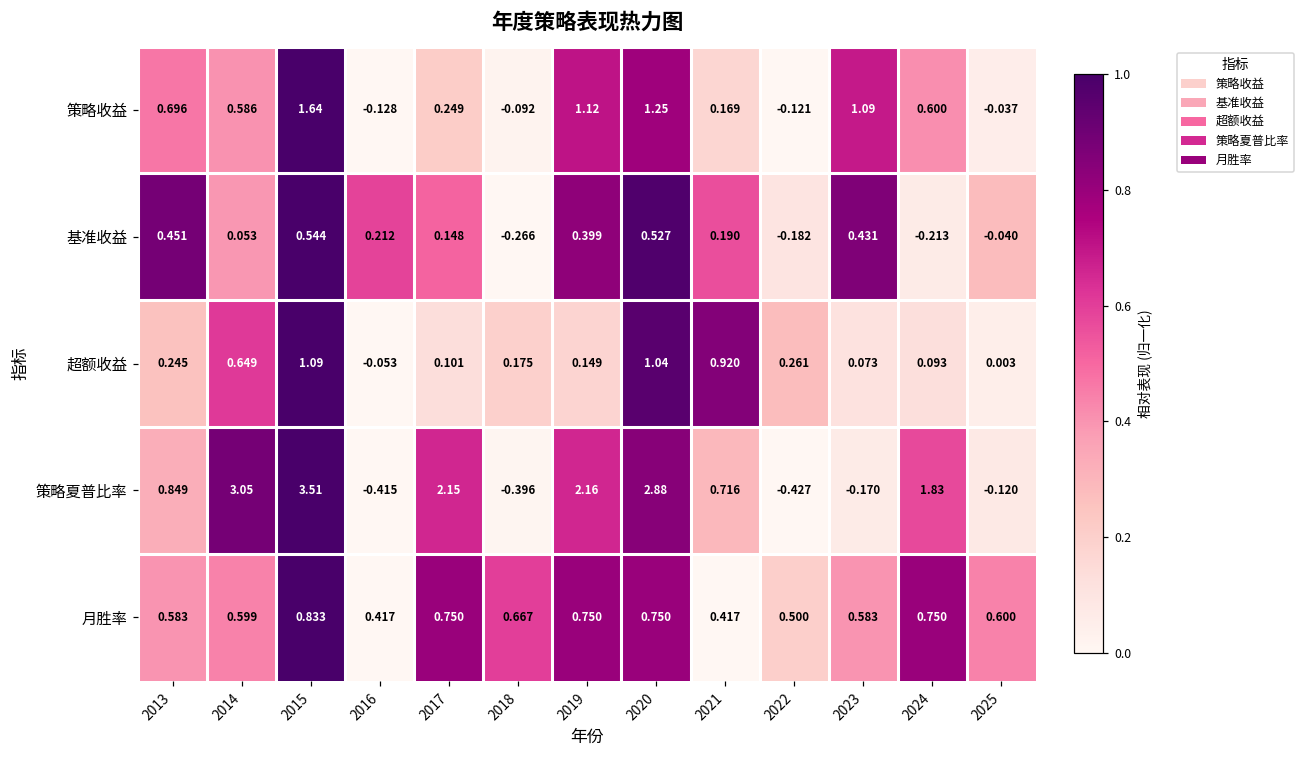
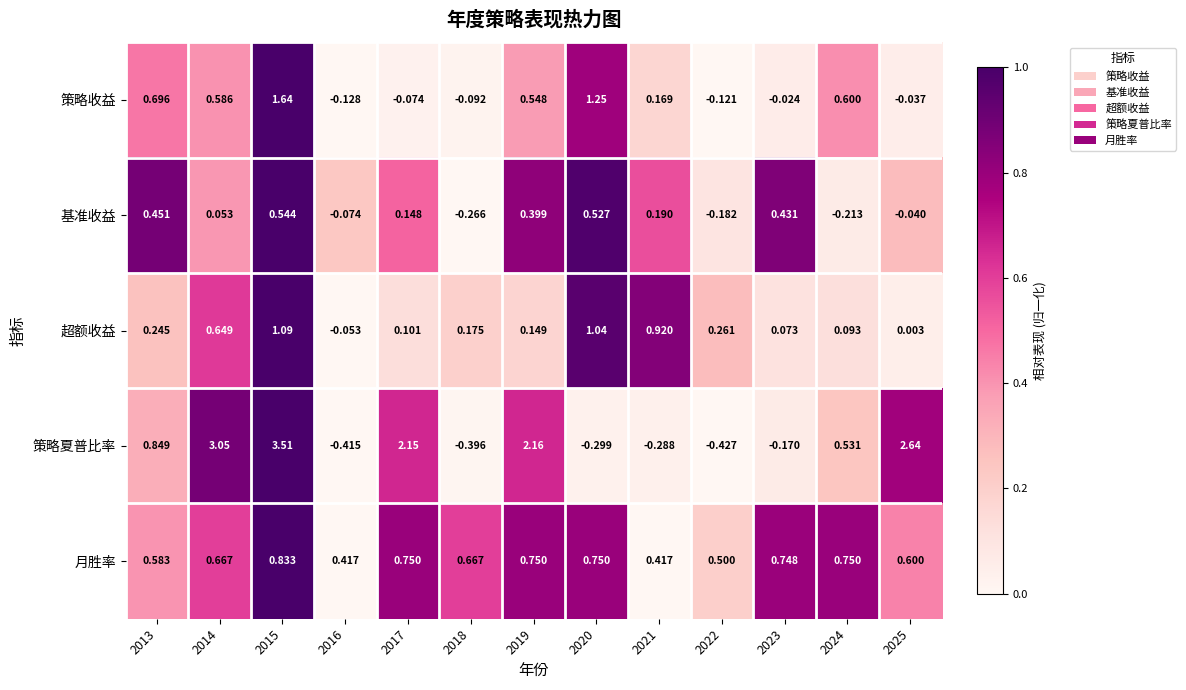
  {
    "策略收益": {
      "2013": 0.696,
      "2014": 0.586,
      "2015": 1.64,
      "2016": -0.128,
-     "2017": 0.249,
+     "2017": -0.074,
      "2018": -0.092,
-     "2019": 1.12,
+     "2019": 0.548,
      "2020": 1.25,
      "2021": 0.169,
      "2022": -0.121,
-     "2023": 1.09,
+     "2023": -0.024,
      "2024": 0.600,
      "2025": -0.037
    },
    "基准收益": {
      "2013": 0.451,
      "2014": 0.053,
      "2015": 0.544,
-     "2016": 0.212,
+     "2016": -0.074,
      "2017": 0.148,
      "2018": -0.266,
      "2019": 0.399,
      "2020": 0.527,
      "2021": 0.190,
      "2022": -0.182,
      "2023": 0.431,
      "2024": -0.213,
      "2025": -0.040
    },
    "超额收益": {
      "2013": 0.245,
      "2014": 0.649,
      "2015": 1.09,
      "2016": -0.053,
      "2017": 0.101,
      "2018": 0.175,
      "2019": 0.149,
      "2020": 1.04,
      "2021": 0.920,
      "2022": 0.261,
      "2023": 0.073,
      "2024": 0.093,
      "2025": 0.003
    },
    "策略夏普比率": {
      "2013": 0.849,
      "2014": 3.05,
      "2015": 3.51,
      "2016": -0.415,
      "2017": 2.15,
      "2018": -0.396,
      "2019": 2.16,
-     "2020": 2.88,
-     "2021": 0.716,
+     "2020": -0.299,
+     "2021": -0.288,
      "2022": -0.427,
      "2023": -0.170,
-     "2024": 1.83,
-     "2025": -0.120
+     "2024": 0.531,
+     "2025": 2.64
    },
    "月胜率": {
      "2013": 0.583,
-     "2014": 0.599,
+     "2014": 0.667,
      "2015": 0.833,
      "2016": 0.417,
      "2017": 0.750,
      "2018": 0.667,
      "2019": 0.750,
      "2020": 0.750,
      "2021": 0.417,
      "2022": 0.500,
-     "2023": 0.583,
+     "2023": 0.748,
      "2024": 0.750,
      "2025": 0.600
    }
  }
